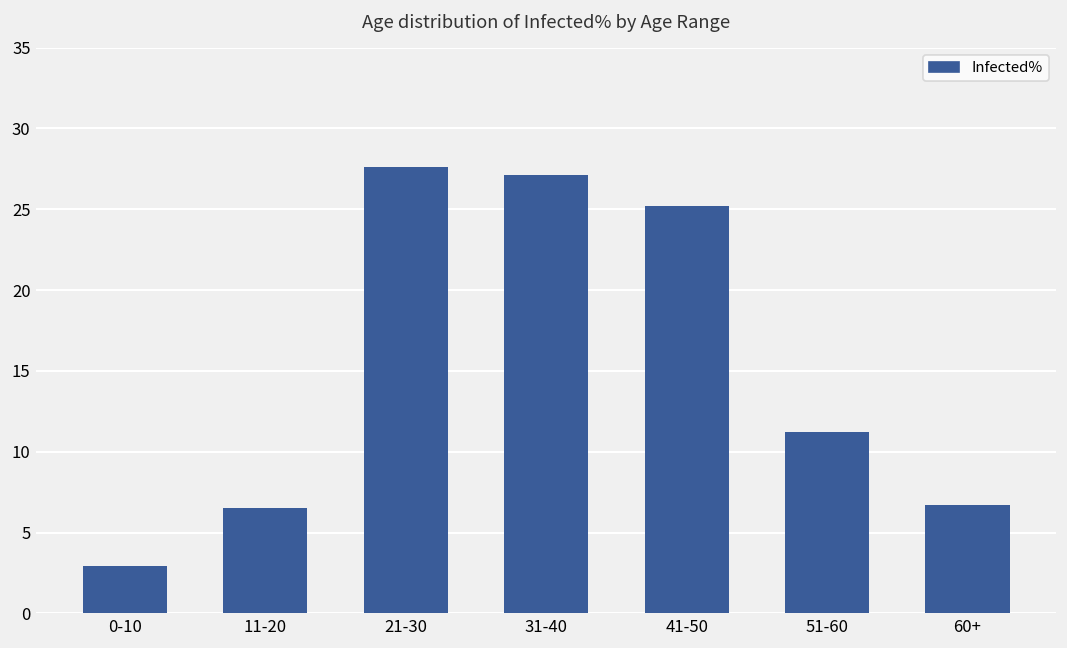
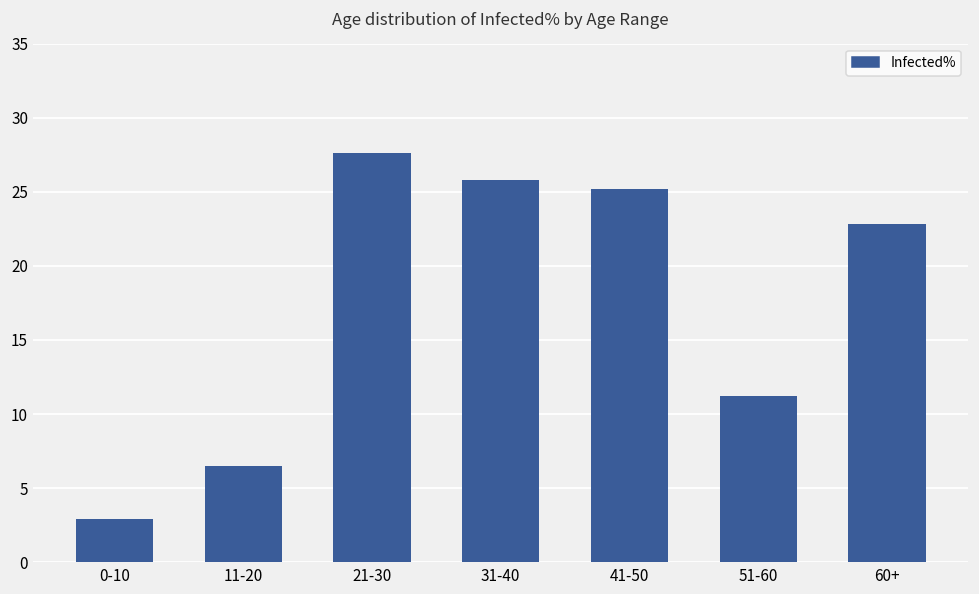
  {
    "0-10": 2.9,
    "11-20": 6.5,
    "21-30": 27.6,
-   "31-40": 27.1,
+   "31-40": 25.8,
    "41-50": 25.2,
    "51-60": 11.2,
-   "60+": 6.7
+   "60+": 22.8
  }
